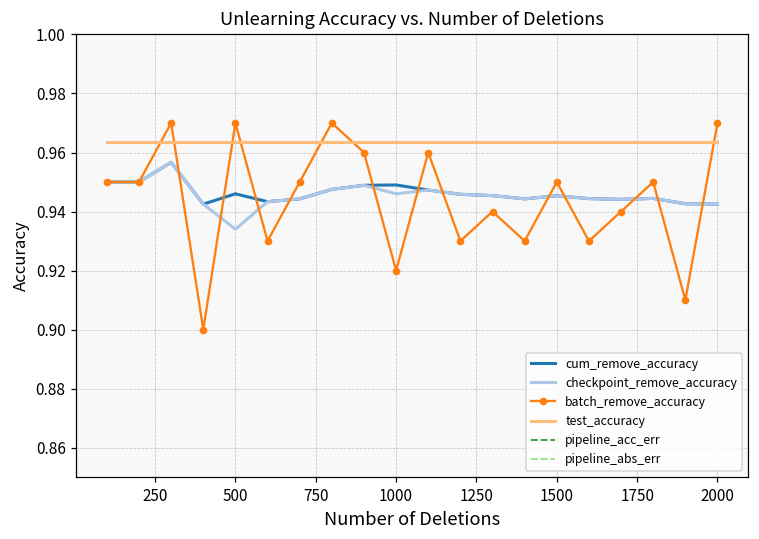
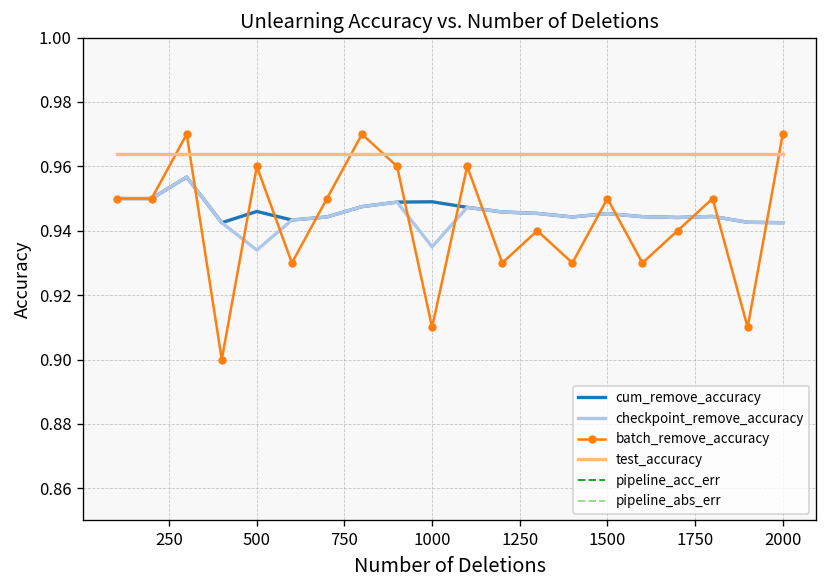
  {
    "cum_remove_accuracy": {
      "500": 0.946,
      "1000": 0.949
    },
    "checkpoint_remove_accuracy": {
      "500": 0.934,
-     "1000": 0.946
+     "1000": 0.935
    },
    "batch_remove_accuracy": {
-     "500": 0.97,
-     "1000": 0.92,
+     "500": 0.96,
+     "1000": 0.91,
      "1500": 0.95,
      "2000": 0.97
    },
    "test_accuracy": {
      "500": 0.964,
      "1000": 0.964,
      "1500": 0.964,
      "2000": 0.964
    }
  }
